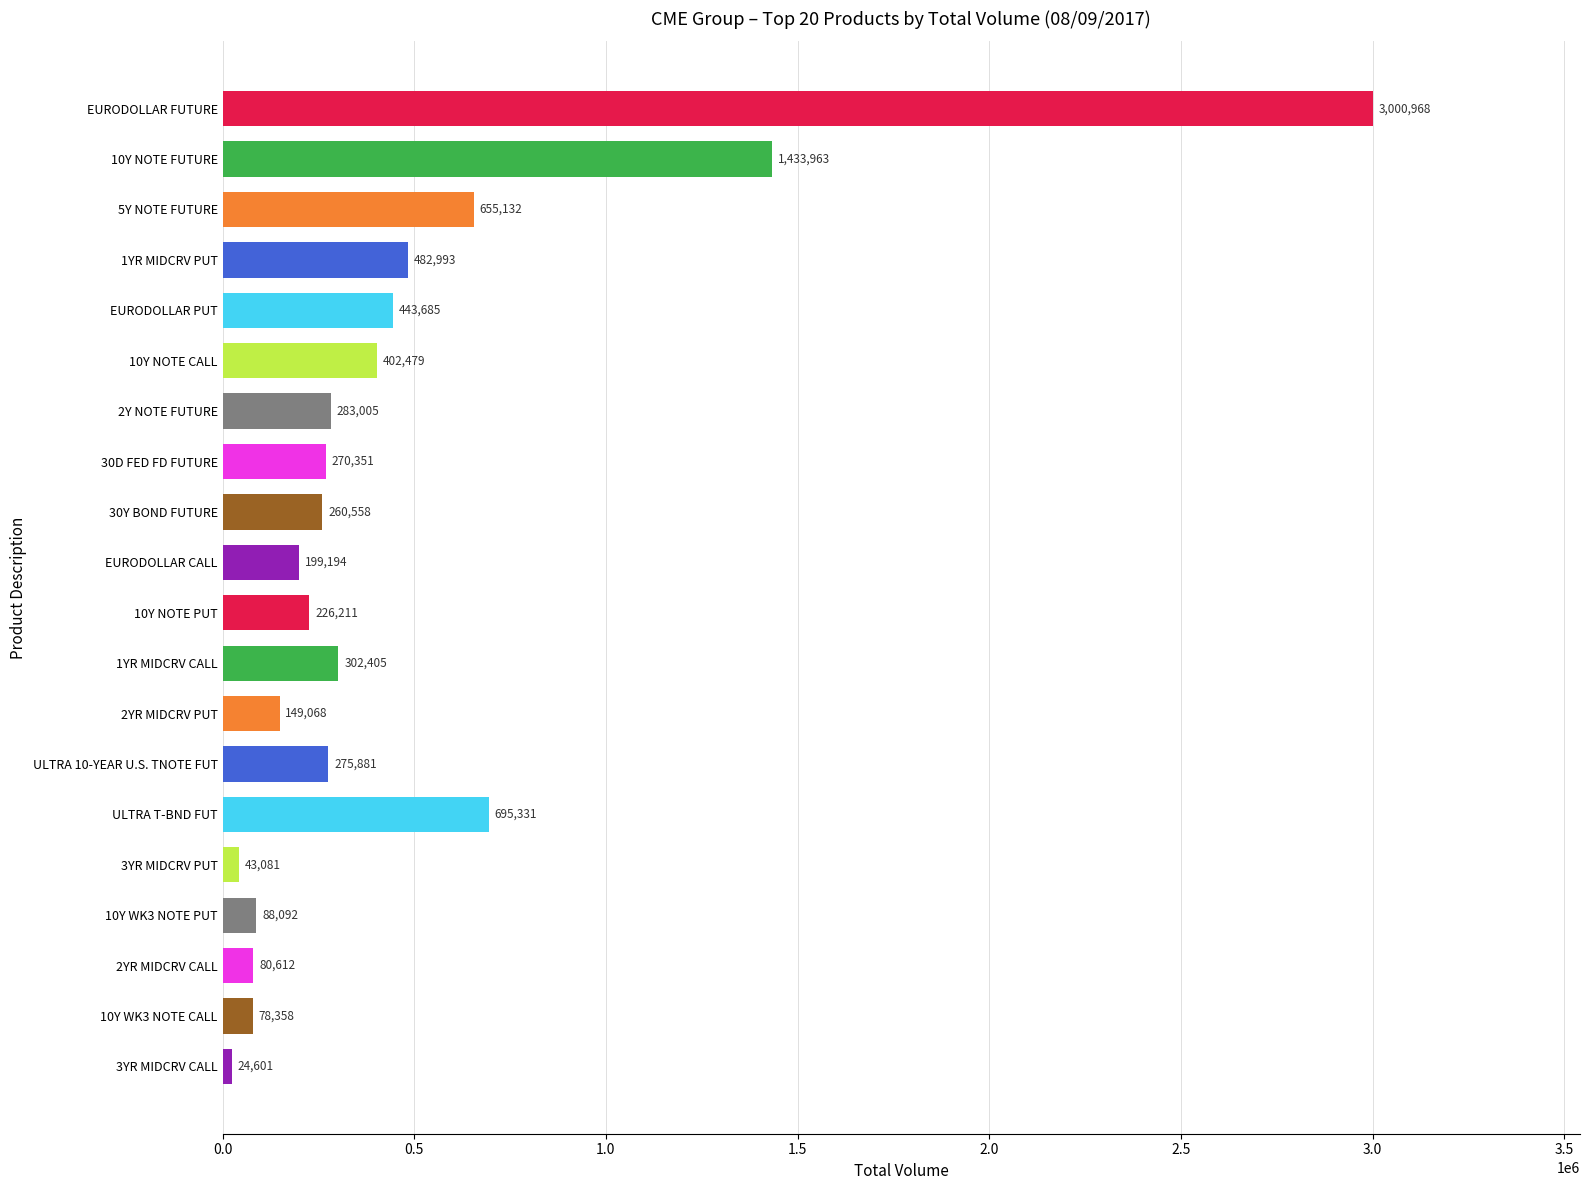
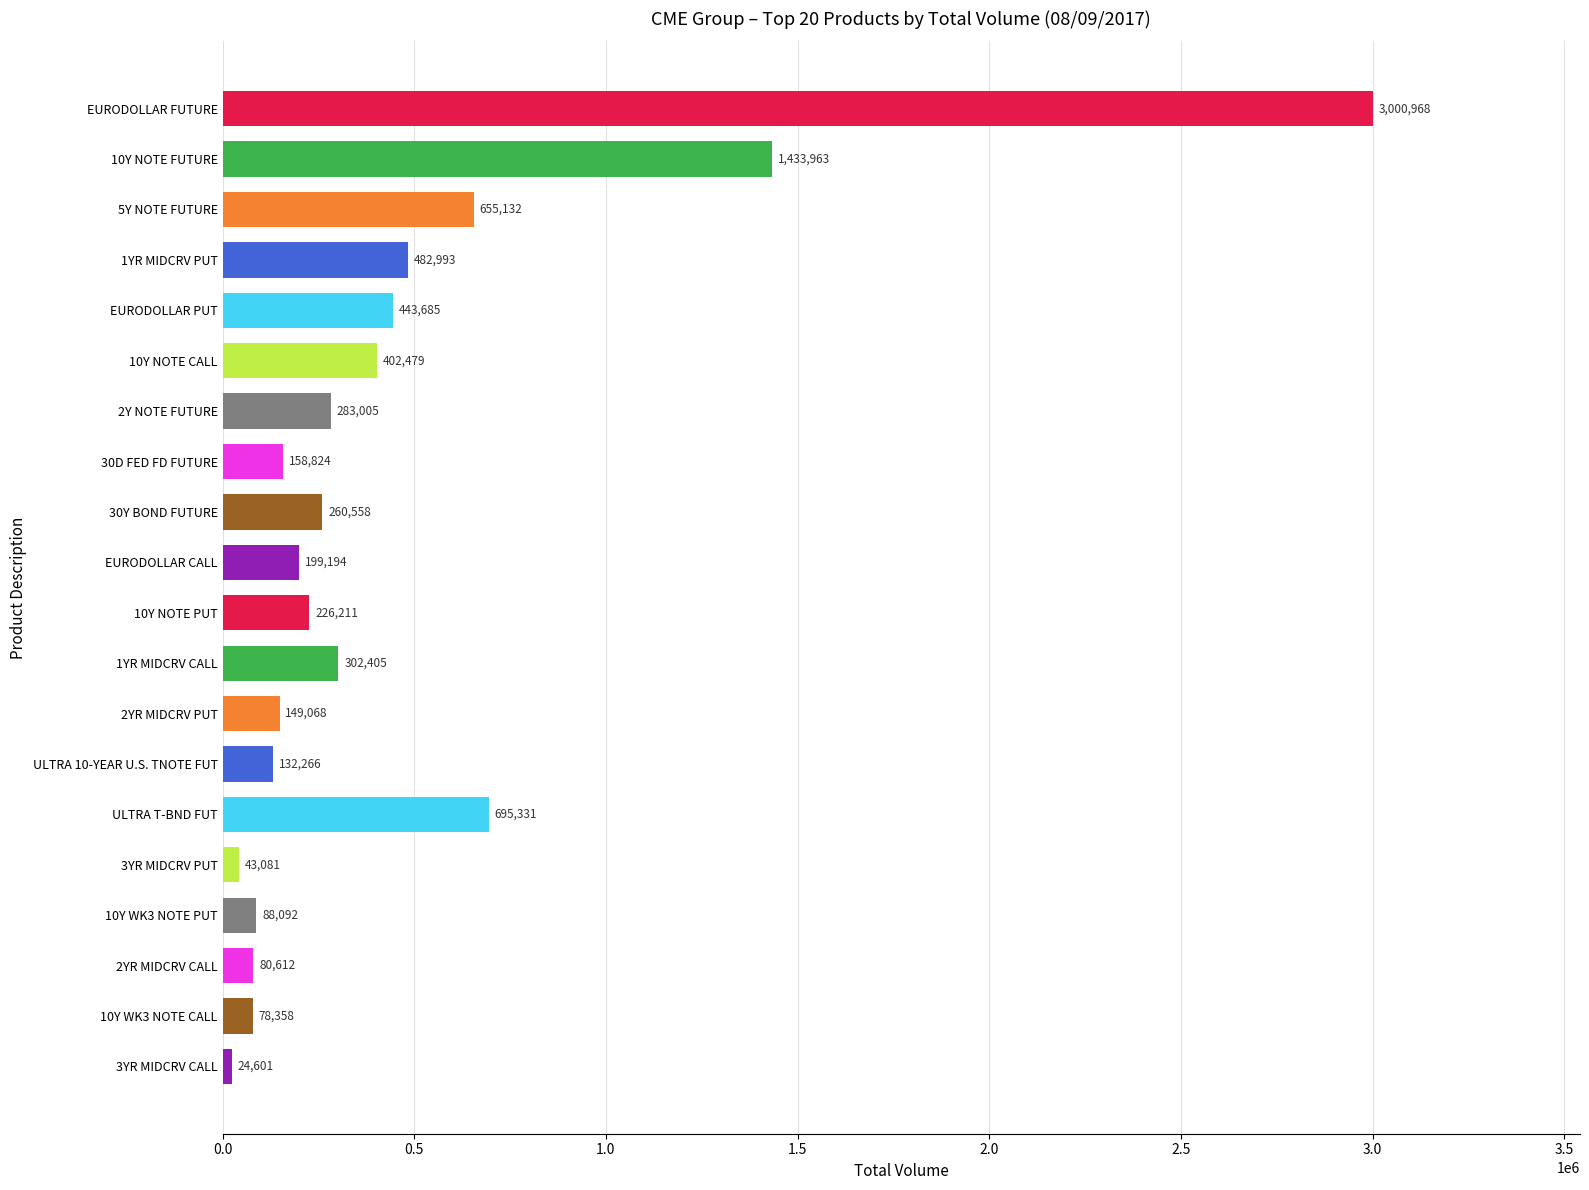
  {
    "EURODOLLAR FUTURE": "3,000,968",
    "10Y NOTE FUTURE": "1,433,963",
    "5Y NOTE FUTURE": "655,132",
    "1YR MIDCRV PUT": "482,993",
    "EURODOLLAR PUT": "443,685",
    "10Y NOTE CALL": "402,479",
    "2Y NOTE FUTURE": "283,005",
-   "30D FED FD FUTURE": "270,351",
+   "30D FED FD FUTURE": "158,824",
    "30Y BOND FUTURE": "260,558",
    "EURODOLLAR CALL": "199,194",
    "10Y NOTE PUT": "226,211",
    "1YR MIDCRV CALL": "302,405",
    "2YR MIDCRV PUT": "149,068",
-   "ULTRA 10-YEAR U.S. TNOTE FUT": "275,881",
+   "ULTRA 10-YEAR U.S. TNOTE FUT": "132,266",
    "ULTRA T-BND FUT": "695,331",
    "3YR MIDCRV PUT": "43,081",
    "10Y WK3 NOTE PUT": "88,092",
    "2YR MIDCRV CALL": "80,612",
    "10Y WK3 NOTE CALL": "78,358",
    "3YR MIDCRV CALL": "24,601"
  }
